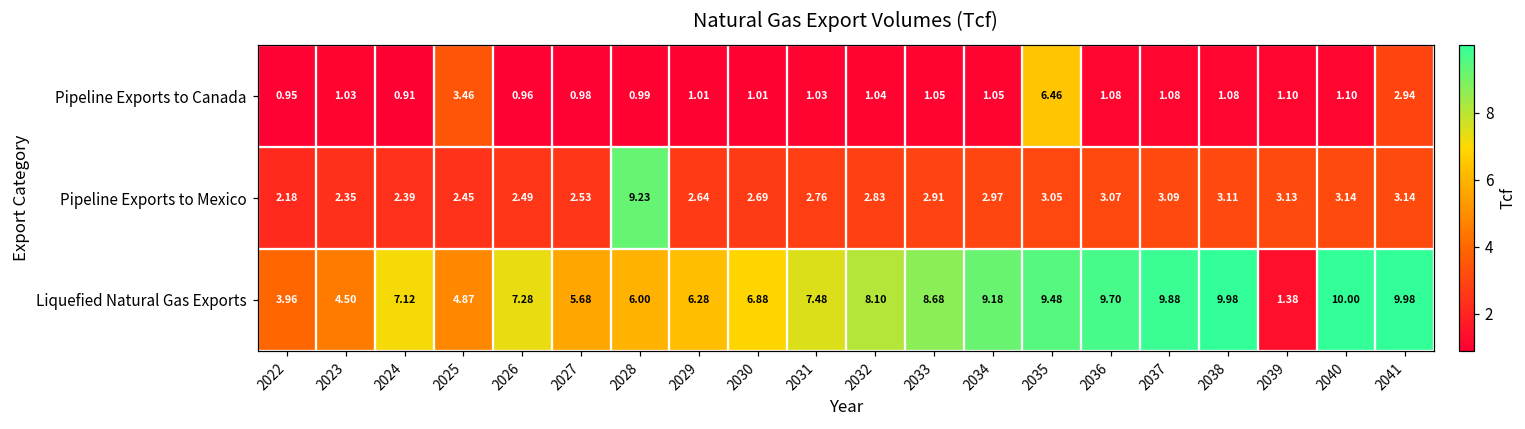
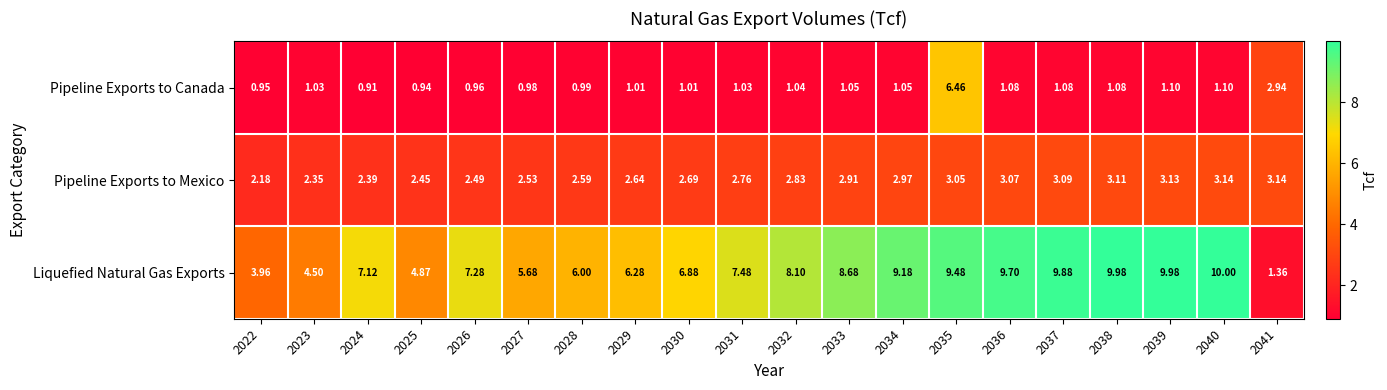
  {
    "Pipeline Exports to Canada": {
      "2022": 0.95,
      "2023": 1.03,
      "2024": 0.91,
-     "2025": 3.46,
+     "2025": 0.94,
      "2026": 0.96,
      "2027": 0.98,
      "2028": 0.99,
      "2029": 1.01,
      "2030": 1.01,
      "2031": 1.03,
      "2032": 1.04,
      "2033": 1.05,
      "2034": 1.05,
      "2035": 6.46,
      "2036": 1.08,
      "2037": 1.08,
      "2038": 1.08,
      "2039": 1.10,
      "2040": 1.10,
      "2041": 2.94
    },
    "Pipeline Exports to Mexico": {
      "2022": 2.18,
      "2023": 2.35,
      "2024": 2.39,
      "2025": 2.45,
      "2026": 2.49,
      "2027": 2.53,
-     "2028": 9.23,
+     "2028": 2.59,
      "2029": 2.64,
      "2030": 2.69,
      "2031": 2.76,
      "2032": 2.83,
      "2033": 2.91,
      "2034": 2.97,
      "2035": 3.05,
      "2036": 3.07,
      "2037": 3.09,
      "2038": 3.11,
      "2039": 3.13,
      "2040": 3.14,
      "2041": 3.14
    },
    "Liquefied Natural Gas Exports": {
      "2022": 3.96,
      "2023": 4.50,
      "2024": 7.12,
      "2025": 4.87,
      "2026": 7.28,
      "2027": 5.68,
      "2028": 6.00,
      "2029": 6.28,
      "2030": 6.88,
      "2031": 7.48,
      "2032": 8.10,
      "2033": 8.68,
      "2034": 9.18,
      "2035": 9.48,
      "2036": 9.70,
      "2037": 9.88,
      "2038": 9.98,
-     "2039": 1.38,
+     "2039": 9.98,
      "2040": 10.00,
-     "2041": 9.98
+     "2041": 1.36
    }
  }
